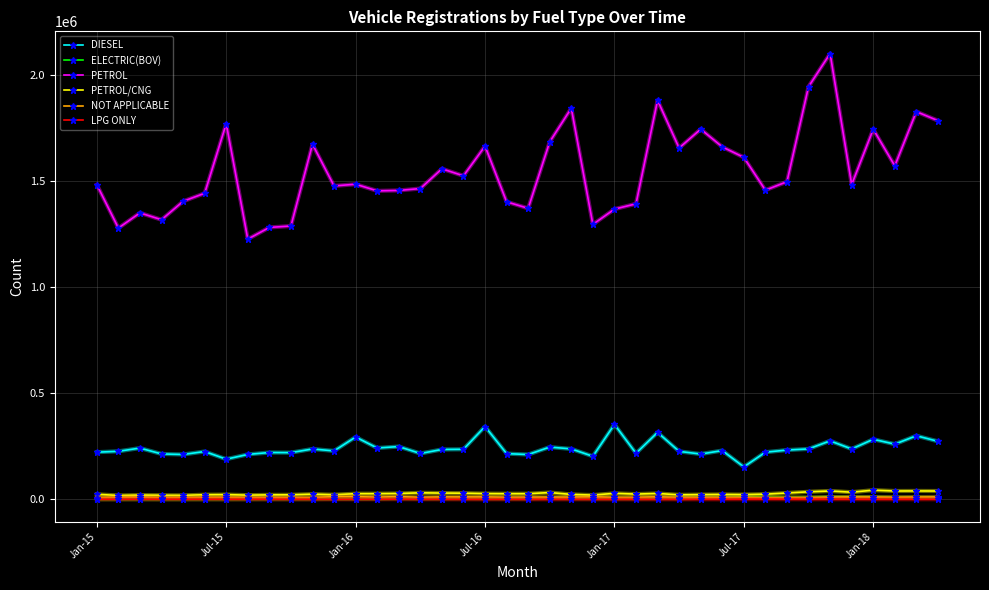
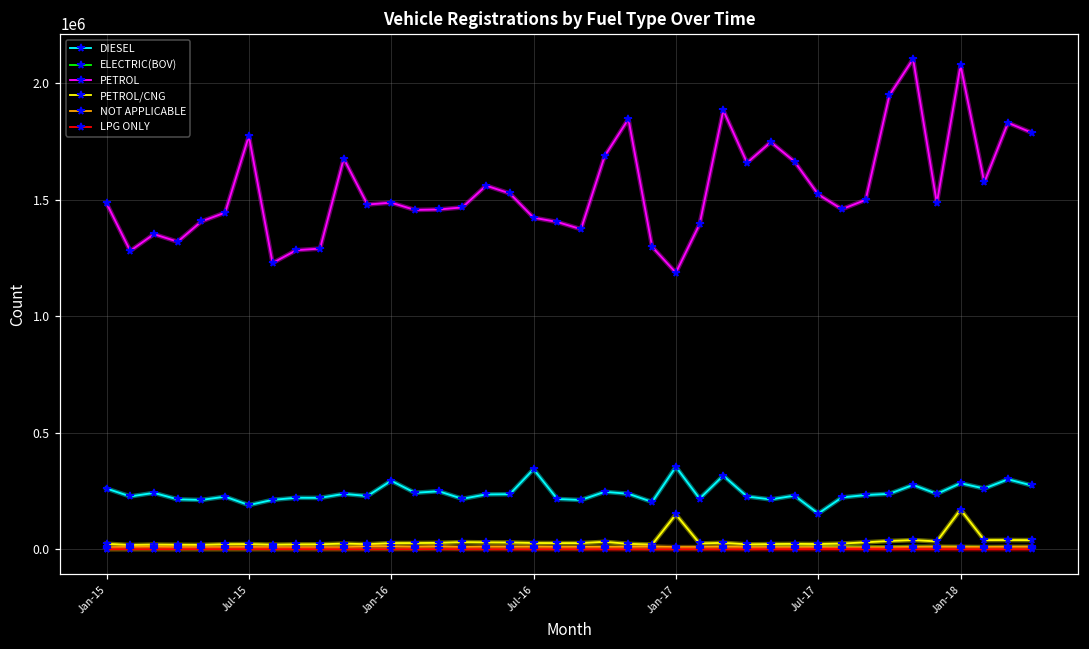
  {
    "DIESEL": {
-     "Jan-15": 220000,
+     "Jan-15": 260000,
      "Jul-15": 190000,
      "Jan-16": 290000,
      "Jul-16": 340000,
      "Jan-17": 350000,
      "Jul-17": 150000,
      "Jan-18": 280000
    },
    "PETROL": {
      "Jan-15": 1480000,
      "Jul-15": 1770000,
      "Jan-16": 1490000,
-     "Jul-16": 1670000,
-     "Jan-17": 1370000,
-     "Jul-17": 1610000,
-     "Jan-18": 1750000
+     "Jul-16": 1420000,
+     "Jan-17": 1190000,
+     "Jul-17": 1520000,
+     "Jan-18": 2080000
    },
    "PETROL/CNG": {
      "Jan-15": 20000,
      "Jul-15": 20000,
      "Jan-16": 30000,
      "Jul-16": 30000,
-     "Jan-17": 30000,
+     "Jan-17": 150000,
      "Jul-17": 20000,
-     "Jan-18": 40000
+     "Jan-18": 170000
    }
  }
